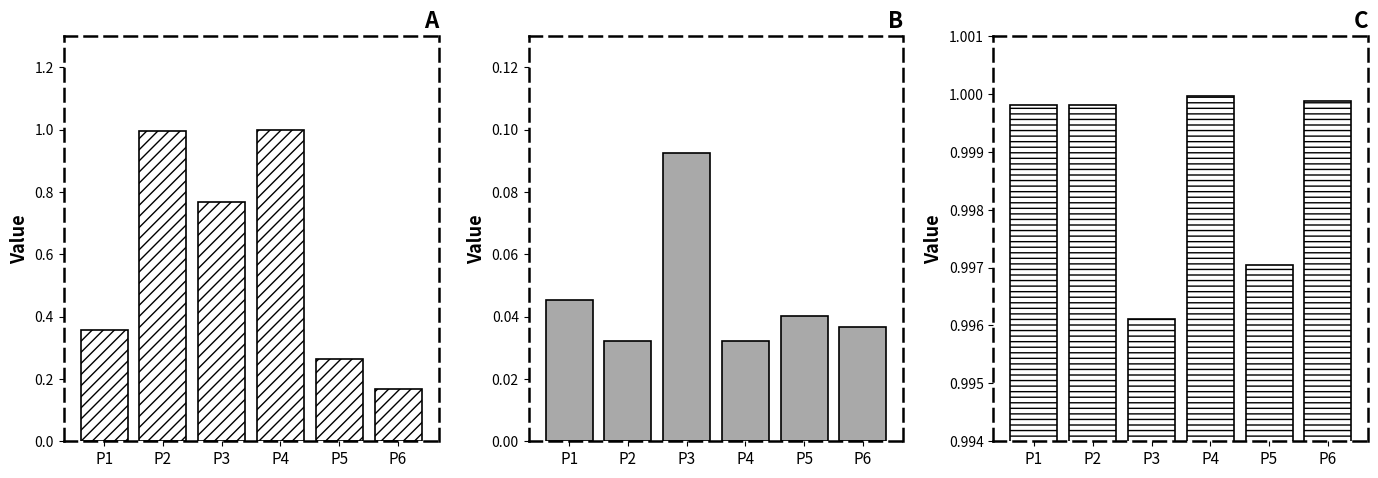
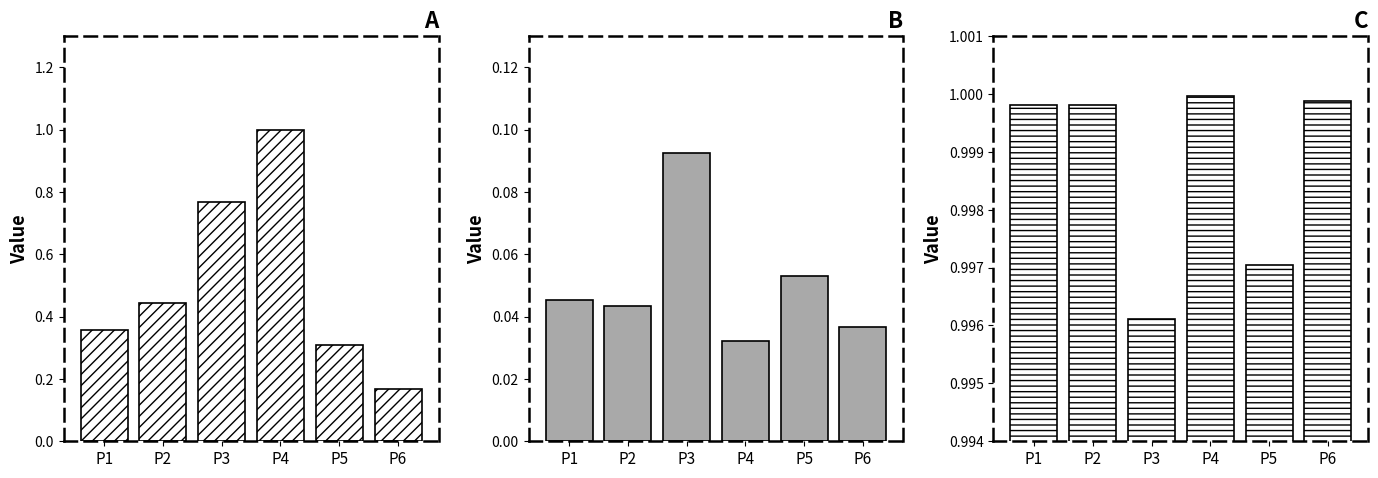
  {
    "A": {
      "P1": 0.36,
-     "P2": 1.00,
+     "P2": 0.44,
      "P3": 0.77,
      "P4": 1.00,
-     "P5": 0.26,
+     "P5": 0.31,
      "P6": 0.17
    },
    "B": {
      "P1": 0.045,
-     "P2": 0.032,
+     "P2": 0.043,
      "P3": 0.092,
      "P4": 0.032,
-     "P5": 0.040,
+     "P5": 0.053,
      "P6": 0.037
    },
    "C": {
      "P1": 0.9998,
      "P2": 0.9998,
      "P3": 0.9961,
      "P4": 1.0000,
      "P5": 0.9971,
      "P6": 0.9999
    }
  }
